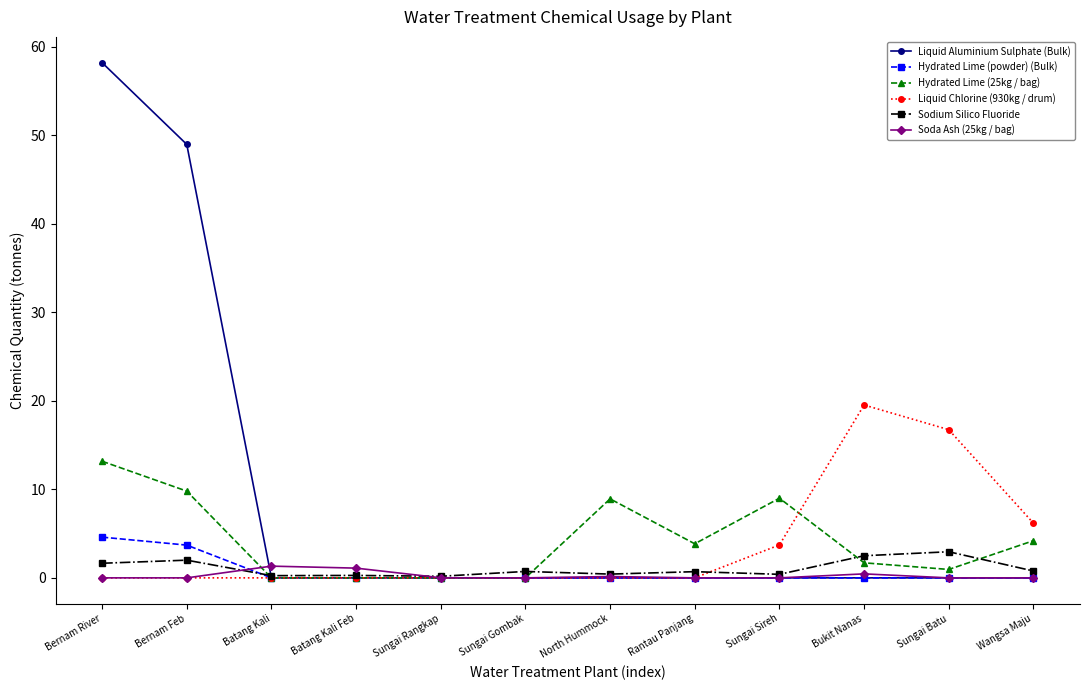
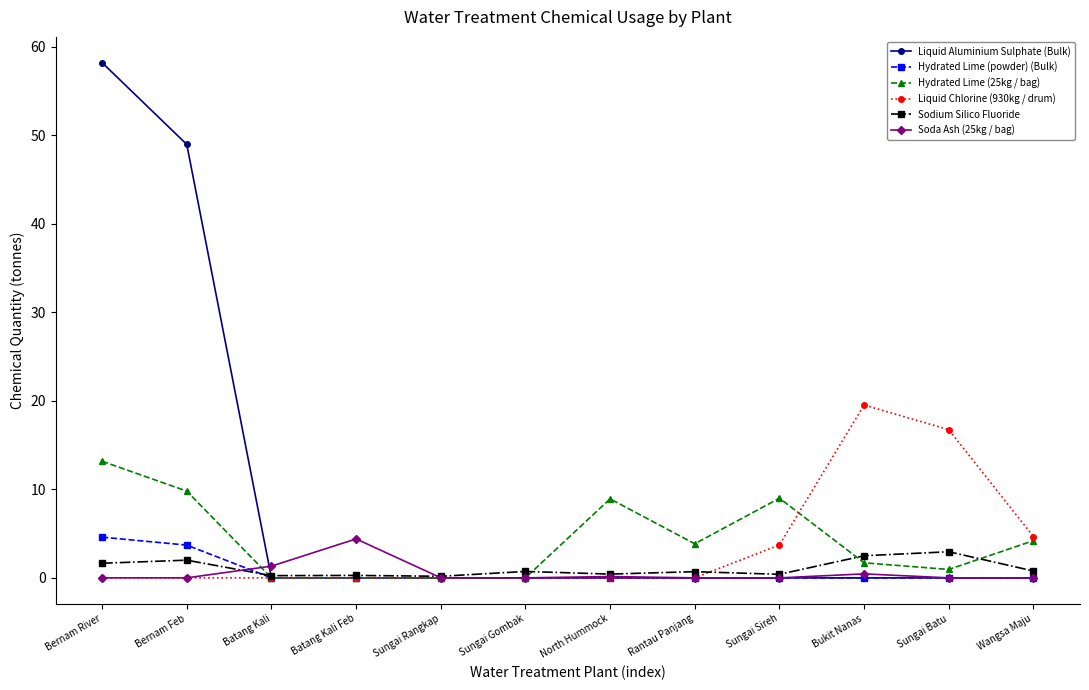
  {
    "Liquid Aluminium Sulphate (Bulk)": {
      "Bernam River": 58,
      "Bernam Feb": 49
    },
    "Hydrated Lime (powder) (Bulk)": {
      "Bernam River": 5,
      "Bernam Feb": 4
    },
    "Hydrated Lime (25kg / bag)": {
      "Bernam River": 13,
      "Bernam Feb": 10,
      "North Hummock": 9,
      "Rantau Panjang": 4,
      "Sungai Sireh": 9,
      "Bukit Nanas": 2,
      "Sungai Batu": 1,
      "Wangsa Maju": 4
    },
    "Liquid Chlorine (930kg / drum)": {
      "Sungai Sireh": 4,
      "Bukit Nanas": 20,
      "Sungai Batu": 17,
-     "Wangsa Maju": 6
+     "Wangsa Maju": 5
    },
    "Sodium Silico Fluoride": {
      "Bernam River": 2,
      "Bernam Feb": 2,
      "Sungai Gombak": 1,
      "Rantau Panjang": 1,
      "Sungai Sireh": 0,
      "Bukit Nanas": 3,
      "Sungai Batu": 3,
      "Wangsa Maju": 1
    },
    "Soda Ash (25kg / bag)": {
      "Batang Kali": 1,
-     "Batang Kali Feb": 1,
+     "Batang Kali Feb": 4,
      "Bukit Nanas": 0
    }
  }
